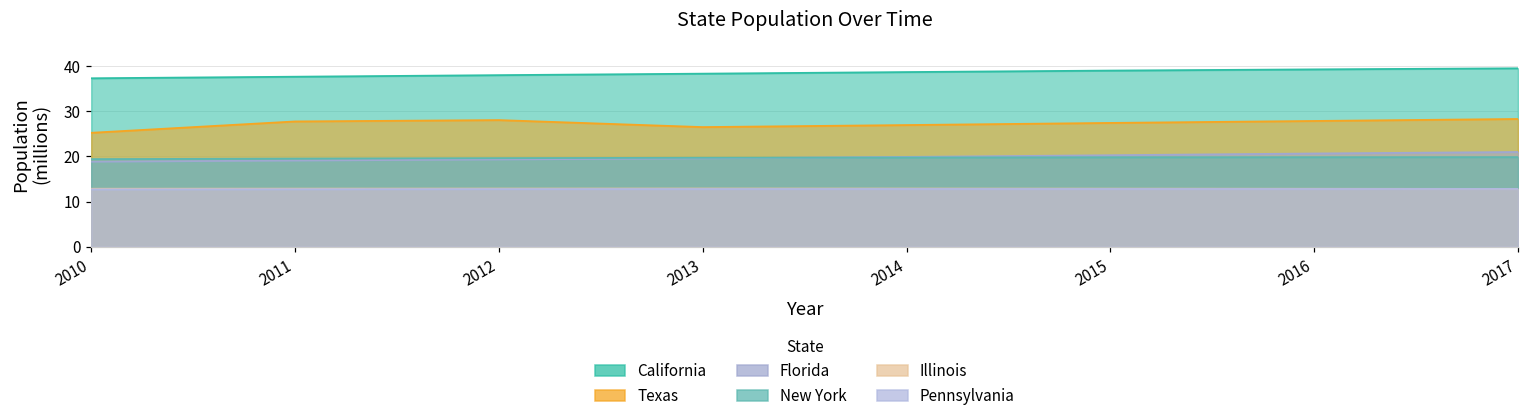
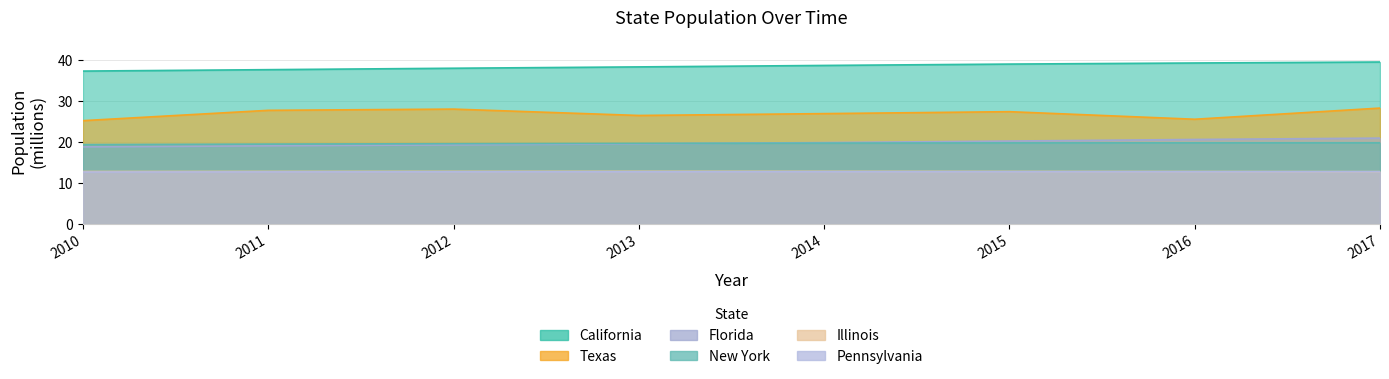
  {
    "Texas": {
      "2010": 25,
      "2011": 28,
      "2012": 28,
      "2013": 27,
      "2014": 27,
      "2015": 27,
-     "2016": 28,
+     "2016": 26,
      "2017": 28
    }
  }
